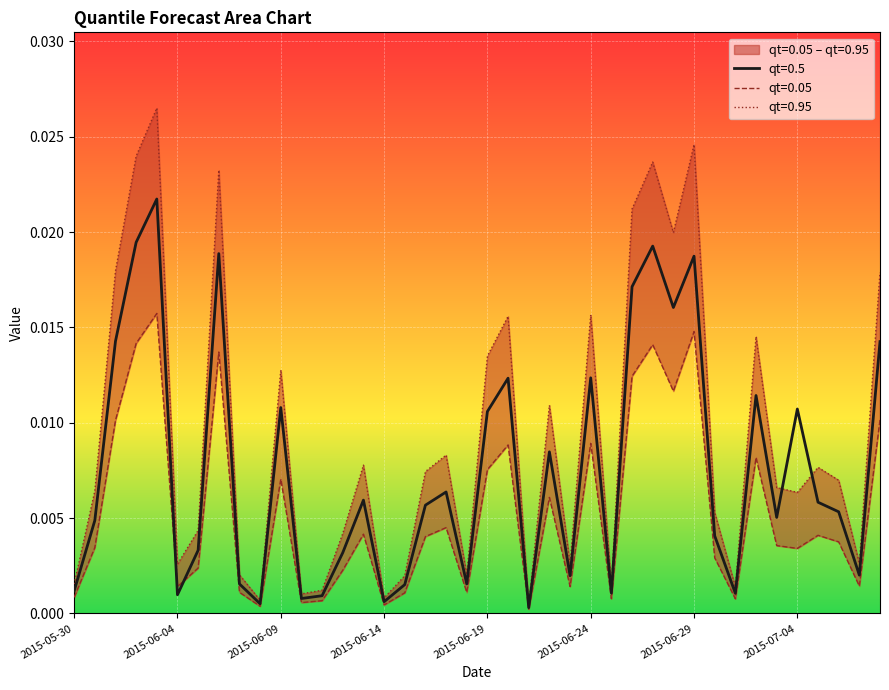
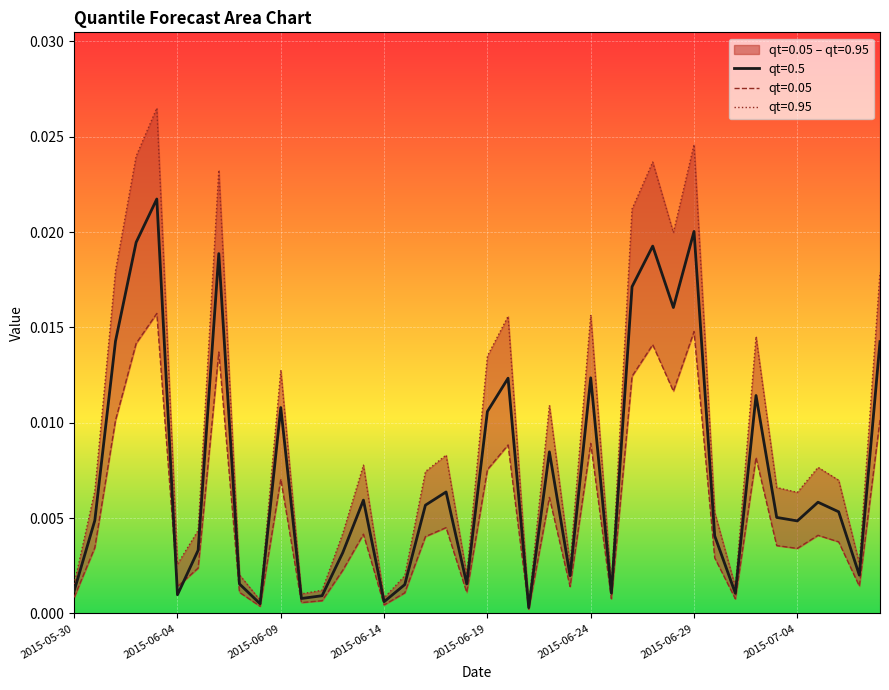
  {
    "qt=0.5": {
      "2015-05-30": 0.0012,
      "2015-06-04": 0.0010,
      "2015-06-09": 0.0108,
      "2015-06-14": 0.0006,
      "2015-06-19": 0.0106,
      "2015-06-24": 0.0124,
-     "2015-06-29": 0.0187,
-     "2015-07-04": 0.0107
+     "2015-06-29": 0.0200,
+     "2015-07-04": 0.0049
    }
  }
